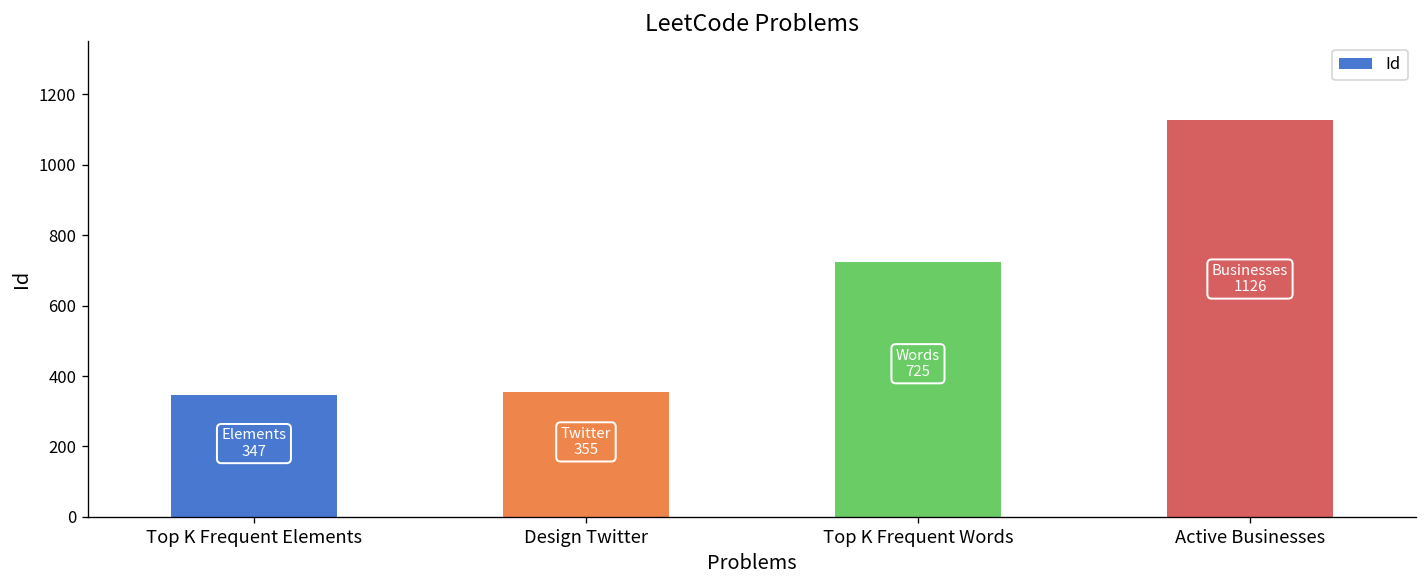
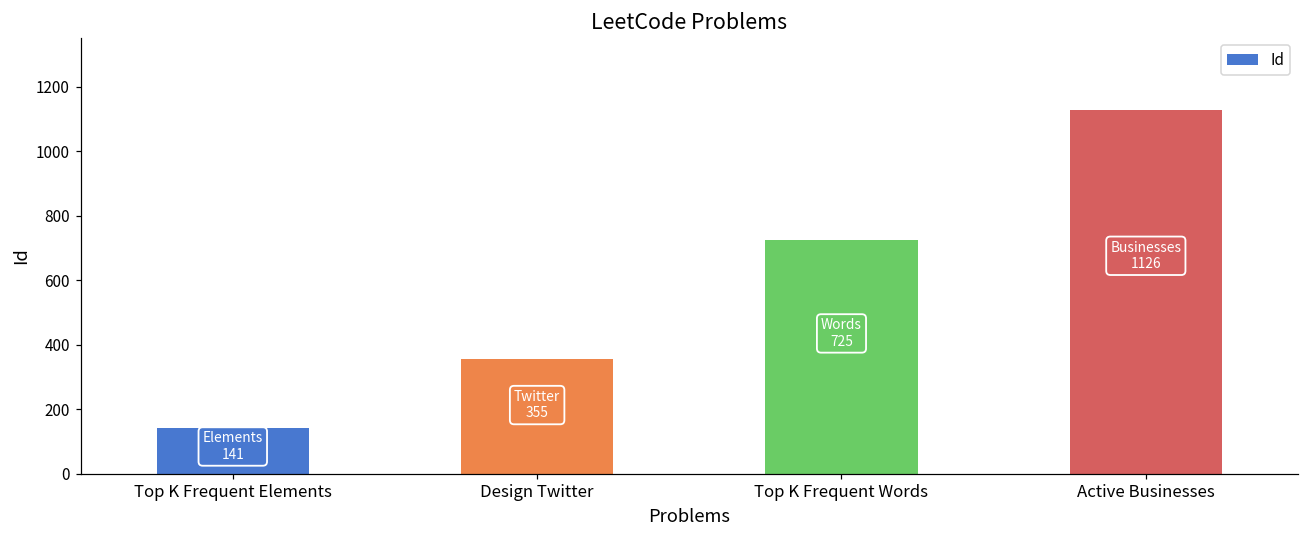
  {
-   "Top K Frequent Elements": 347
+   "Top K Frequent Elements": 141
  }
